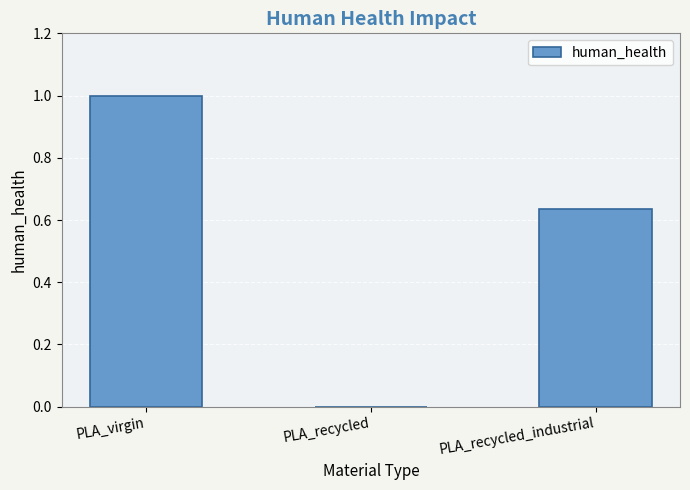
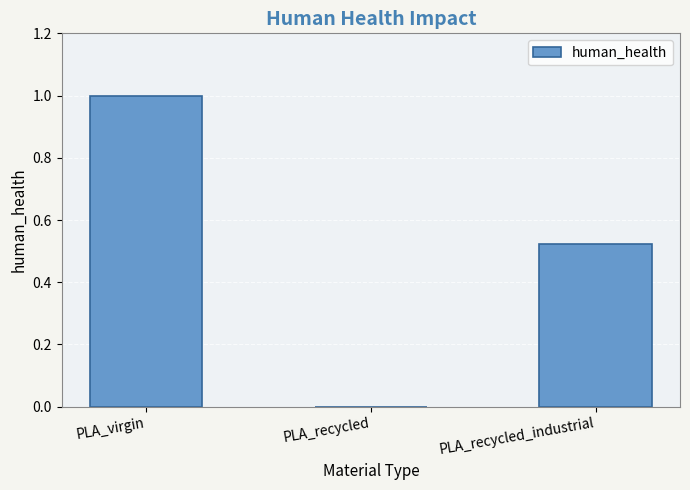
  {
    "PLA_virgin": 1.00,
    "PLA_recycled": 0.00,
-   "PLA_recycled_industrial": 0.64
+   "PLA_recycled_industrial": 0.52
  }
